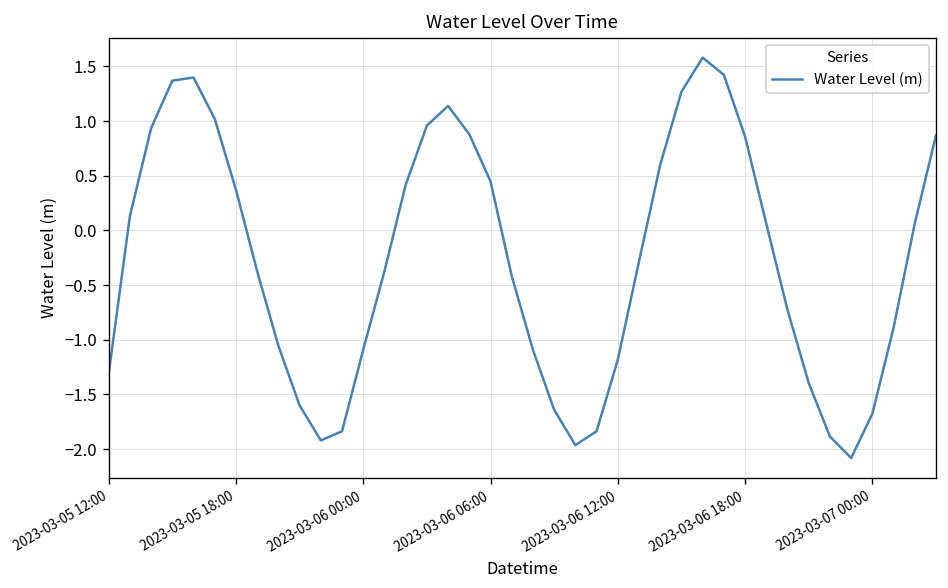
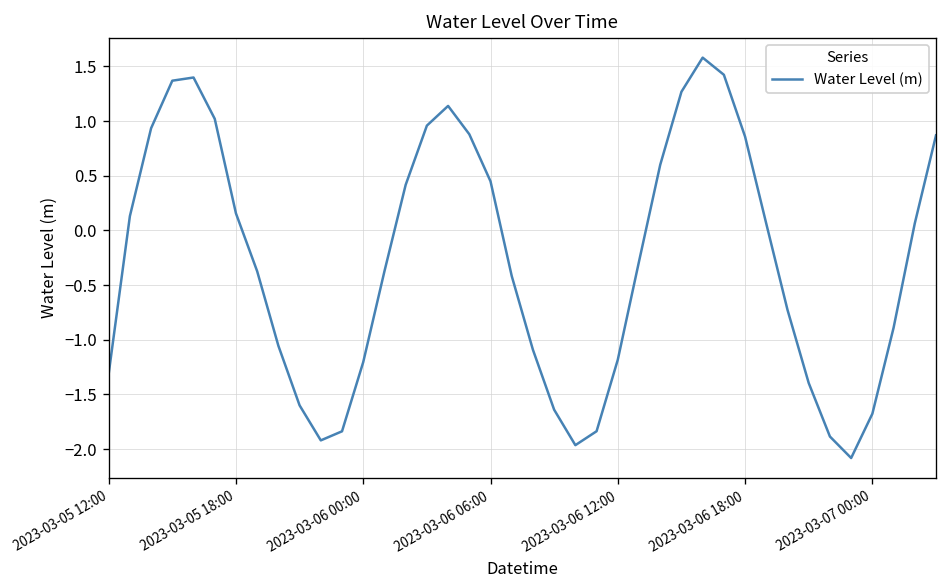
  {
    "2023-03-05 12:00": -1.3,
-   "2023-03-05 18:00": 0.4,
-   "2023-03-06 00:00": -1.1,
+   "2023-03-05 18:00": 0.2,
+   "2023-03-06 00:00": -1.2,
    "2023-03-06 06:00": 0.4,
    "2023-03-06 12:00": -1.2,
    "2023-03-06 18:00": 0.9,
    "2023-03-07 00:00": -1.7
  }
